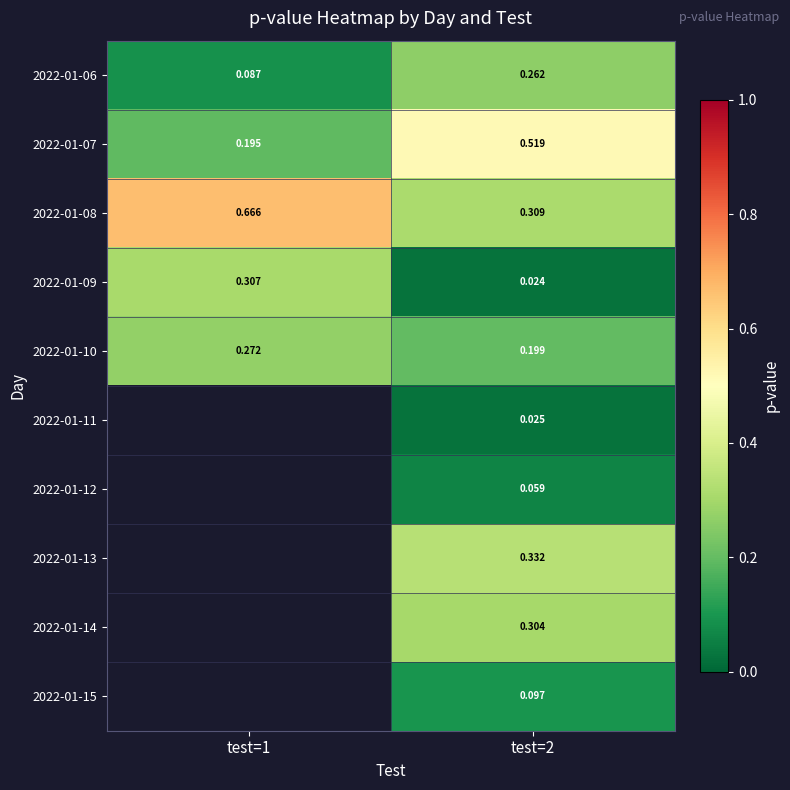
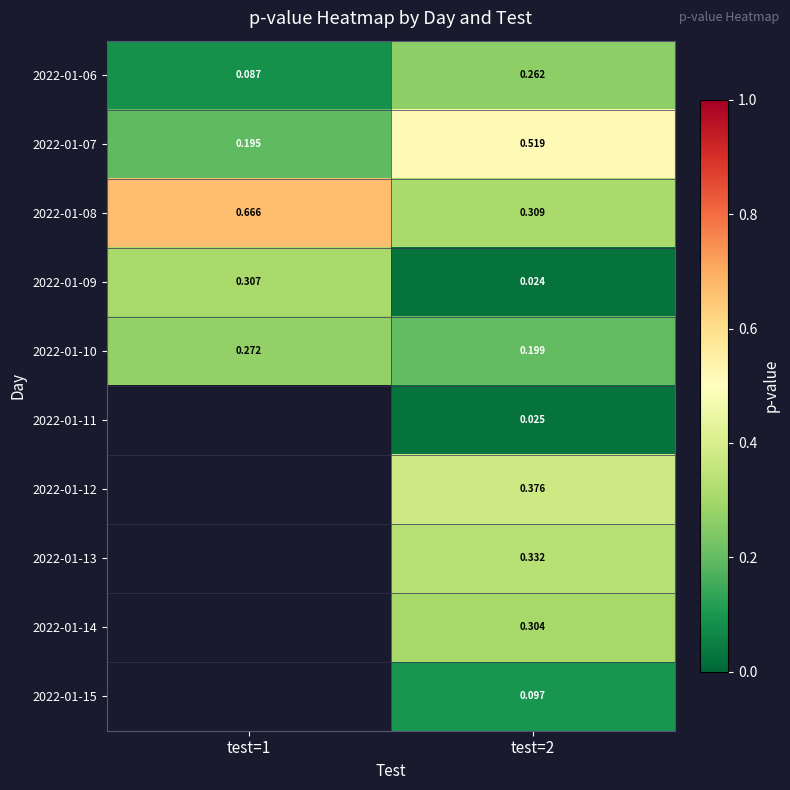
  {
    "2022-01-06": {
      "test=1": 0.087,
      "test=2": 0.262
    },
    "2022-01-07": {
      "test=1": 0.195,
      "test=2": 0.519
    },
    "2022-01-08": {
      "test=1": 0.666,
      "test=2": 0.309
    },
    "2022-01-09": {
      "test=1": 0.307,
      "test=2": 0.024
    },
    "2022-01-10": {
      "test=1": 0.272,
      "test=2": 0.199
    },
    "2022-01-11": {
      "test=2": 0.025
    },
    "2022-01-12": {
-     "test=2": 0.059
+     "test=2": 0.376
    },
    "2022-01-13": {
      "test=2": 0.332
    },
    "2022-01-14": {
      "test=2": 0.304
    },
    "2022-01-15": {
      "test=2": 0.097
    }
  }
